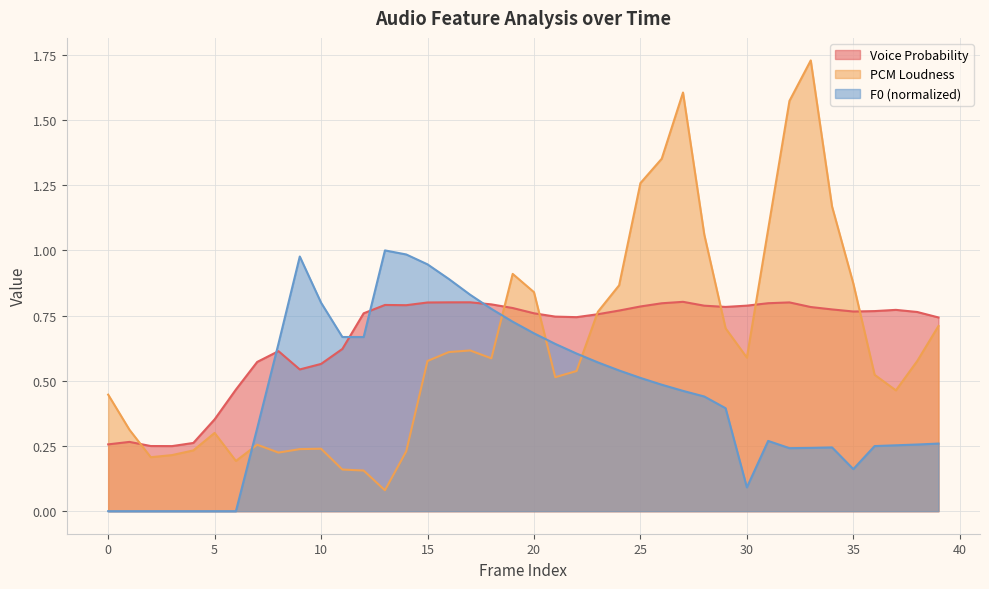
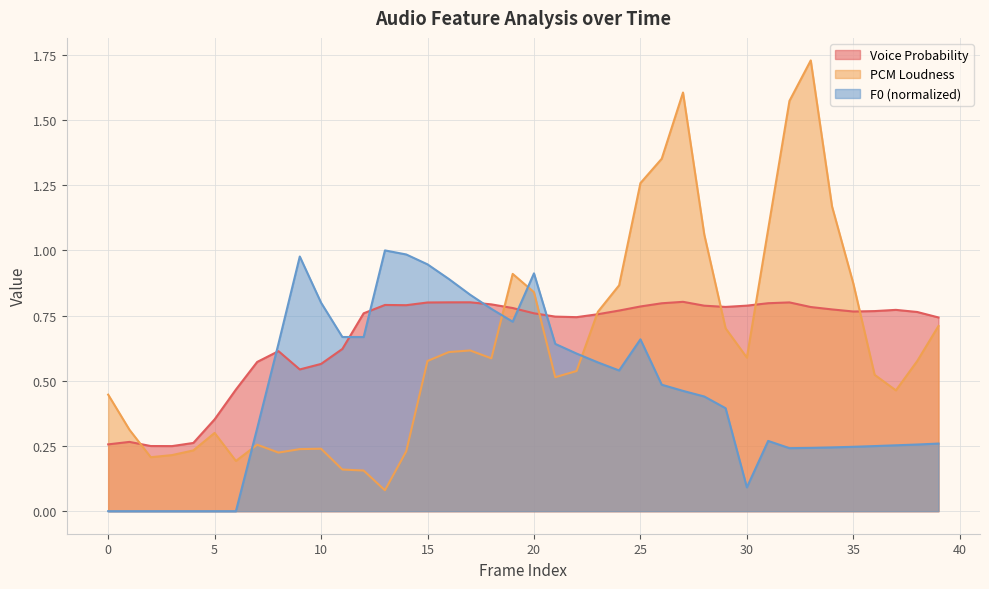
  {
    "F0 (normalized)": {
      "0": 0.00,
      "5": 0.00,
      "10": 0.80,
      "15": 0.95,
-     "20": 0.68,
-     "25": 0.51,
+     "20": 0.91,
+     "25": 0.66,
      "30": 0.09,
-     "35": 0.16
+     "35": 0.25
    }
  }
